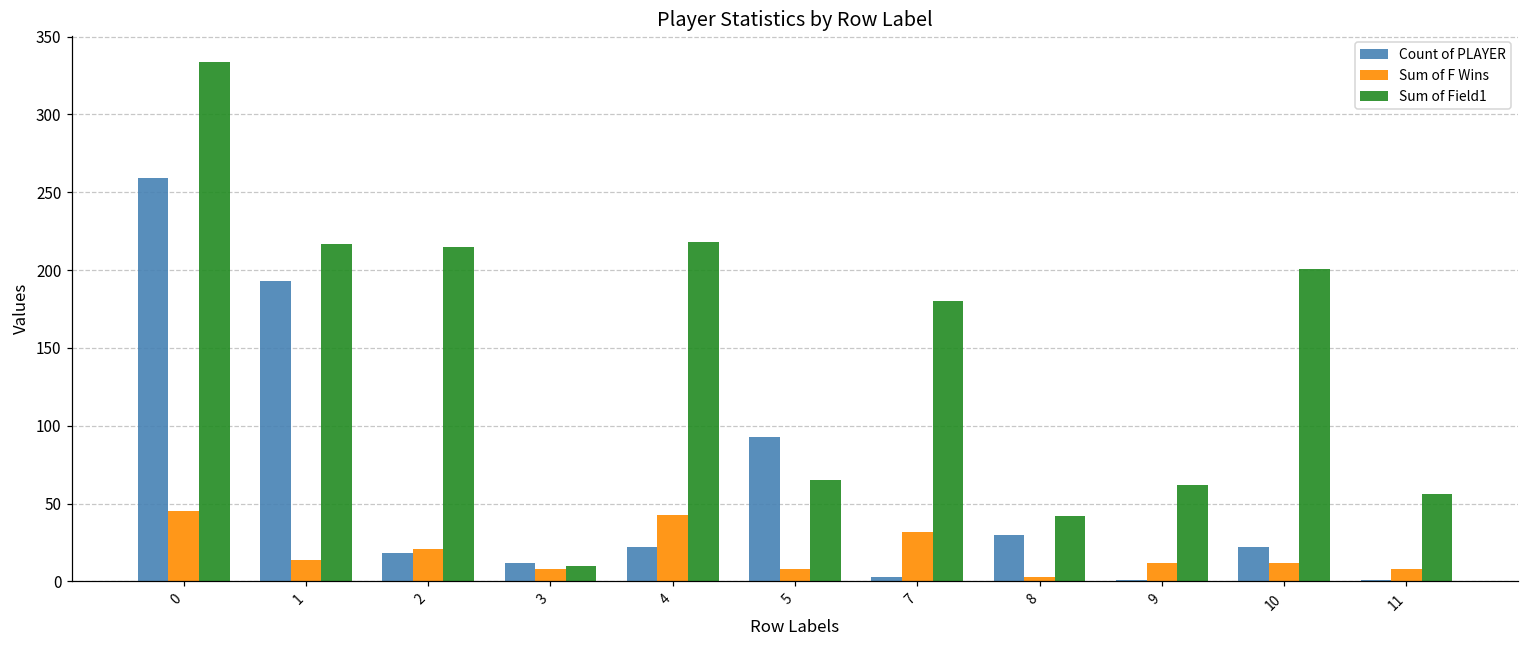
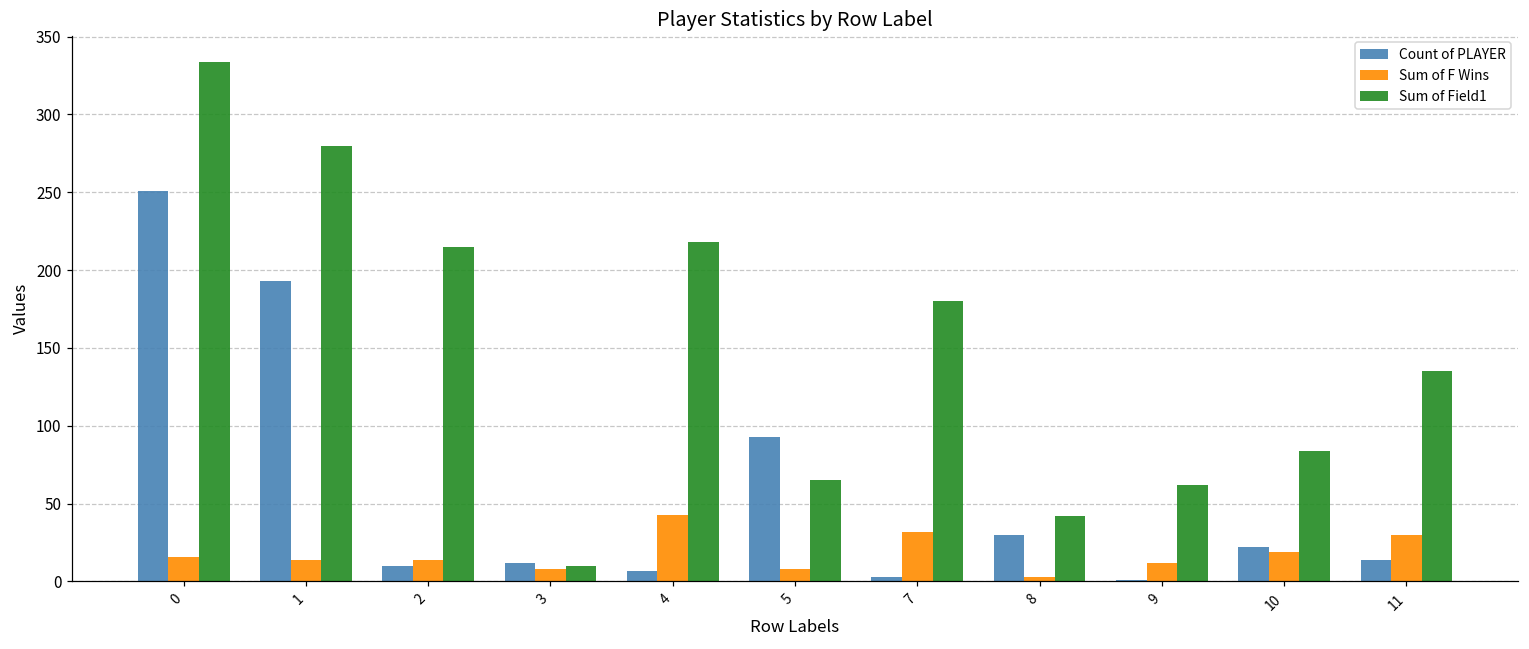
  {
    "Count of PLAYER": {
-     "0": 259,
+     "0": 251,
      "1": 193,
-     "2": 18,
+     "2": 10,
      "3": 12,
-     "4": 22,
+     "4": 7,
      "5": 93,
      "7": 3,
      "8": 30,
      "10": 22,
-     "11": 1
+     "11": 14
    },
    "Sum of F Wins": {
-     "0": 45,
+     "0": 16,
      "1": 14,
-     "2": 21,
+     "2": 14,
      "3": 8,
      "4": 43,
      "5": 8,
      "7": 32,
      "8": 3,
      "9": 12,
-     "10": 12,
-     "11": 8
+     "10": 19,
+     "11": 30
    },
    "Sum of Field1": {
      "0": 334,
-     "1": 217,
+     "1": 280,
      "2": 215,
      "3": 10,
      "4": 218,
      "5": 65,
      "7": 180,
      "8": 42,
      "9": 62,
-     "10": 201,
-     "11": 56
+     "10": 84,
+     "11": 135
    }
  }
